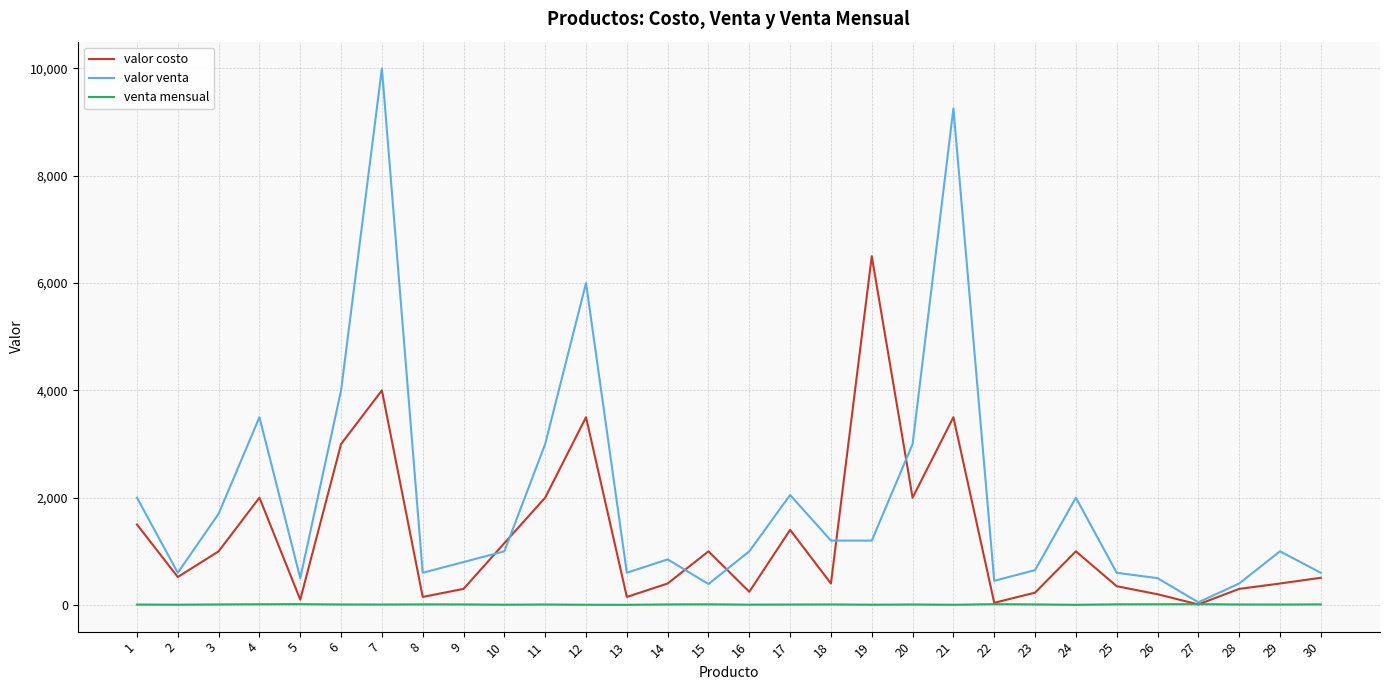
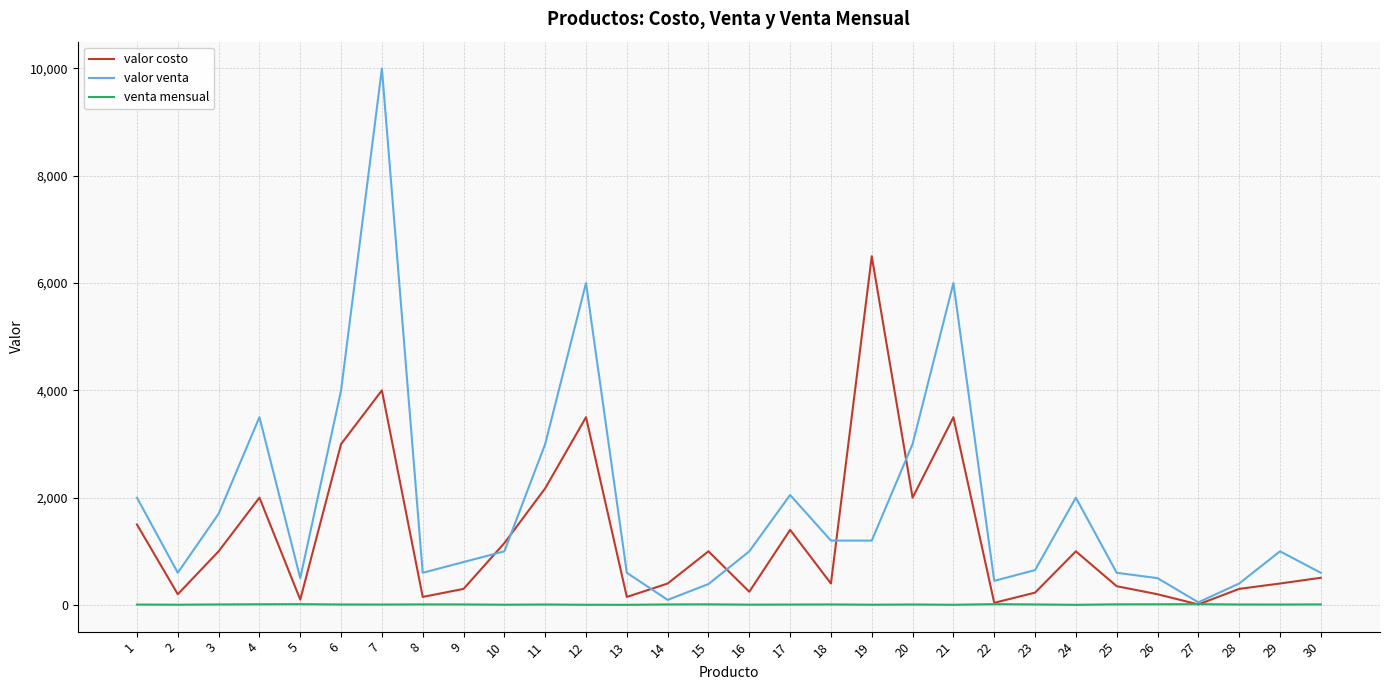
  {
    "valor costo": {
      "1": "1,500",
-     "2": "500",
+     "2": "200",
      "3": "1,000",
      "4": "2,000",
      "5": "100",
      "6": "3,000",
      "7": "4,000",
      "8": "200",
      "9": "300",
      "10": "1,200",
-     "11": "2,000",
+     "11": "2,200",
      "12": "3,500",
      "13": "200",
      "14": "400",
      "15": "1,000",
      "16": "200",
      "17": "1,400",
      "18": "400",
      "19": "6,500",
      "20": "2,000",
      "21": "3,500",
      "23": "200",
      "24": "1,000",
      "25": "400",
      "26": "200",
      "28": "300",
      "29": "400",
      "30": "500"
    },
    "valor venta": {
      "1": "2,000",
      "2": "600",
      "3": "1,700",
      "4": "3,500",
      "5": "500",
      "6": "4,000",
      "7": "10,000",
      "8": "600",
      "9": "800",
      "10": "1,000",
      "11": "3,000",
      "12": "6,000",
      "13": "600",
-     "14": "900",
+     "14": "100",
      "15": "400",
      "16": "1,000",
      "17": "2,100",
      "18": "1,200",
      "19": "1,200",
      "20": "3,000",
-     "21": "9,300",
+     "21": "6,000",
      "22": "500",
      "23": "700",
      "24": "2,000",
      "25": "600",
      "26": "500",
      "28": "400",
      "29": "1,000",
      "30": "600"
    },
    "venta mensual": {
      "1": "0",
      "2": "0",
      "3": "0",
      "4": "0",
      "5": "0",
      "6": "0",
      "7": "0",
      "8": "0",
      "9": "0",
      "10": "0",
      "11": "0",
      "12": "0",
      "13": "0",
      "14": "0",
      "15": "0",
      "16": "0",
      "17": "0",
      "18": "0",
      "19": "0",
      "20": "0",
      "21": "0",
      "23": "0",
      "24": "0",
      "25": "0",
      "26": "0",
      "28": "0",
      "29": "0",
      "30": "0"
    }
  }
